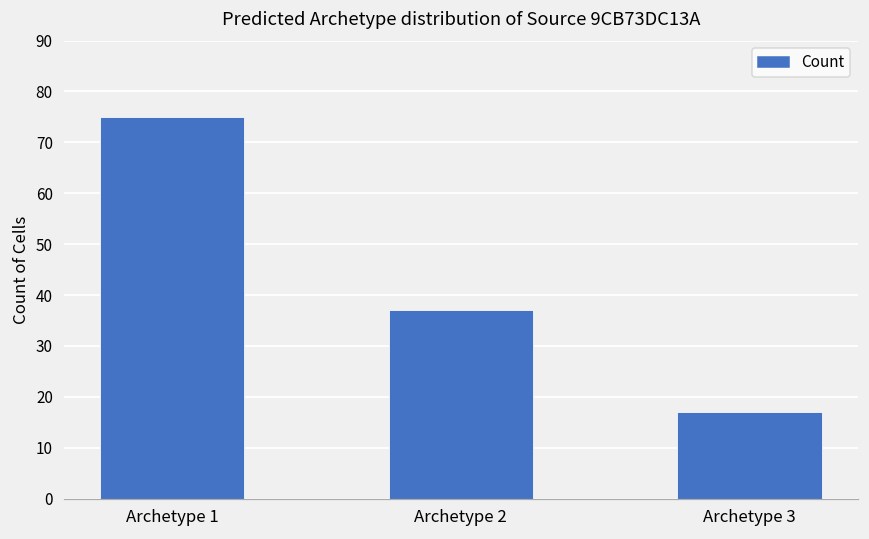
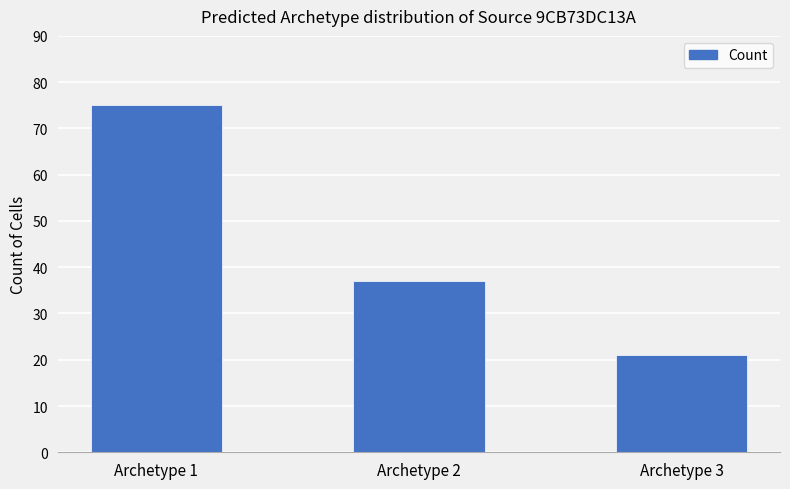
  {
    "Archetype 1": 75,
    "Archetype 2": 37,
-   "Archetype 3": 17
+   "Archetype 3": 21
  }
